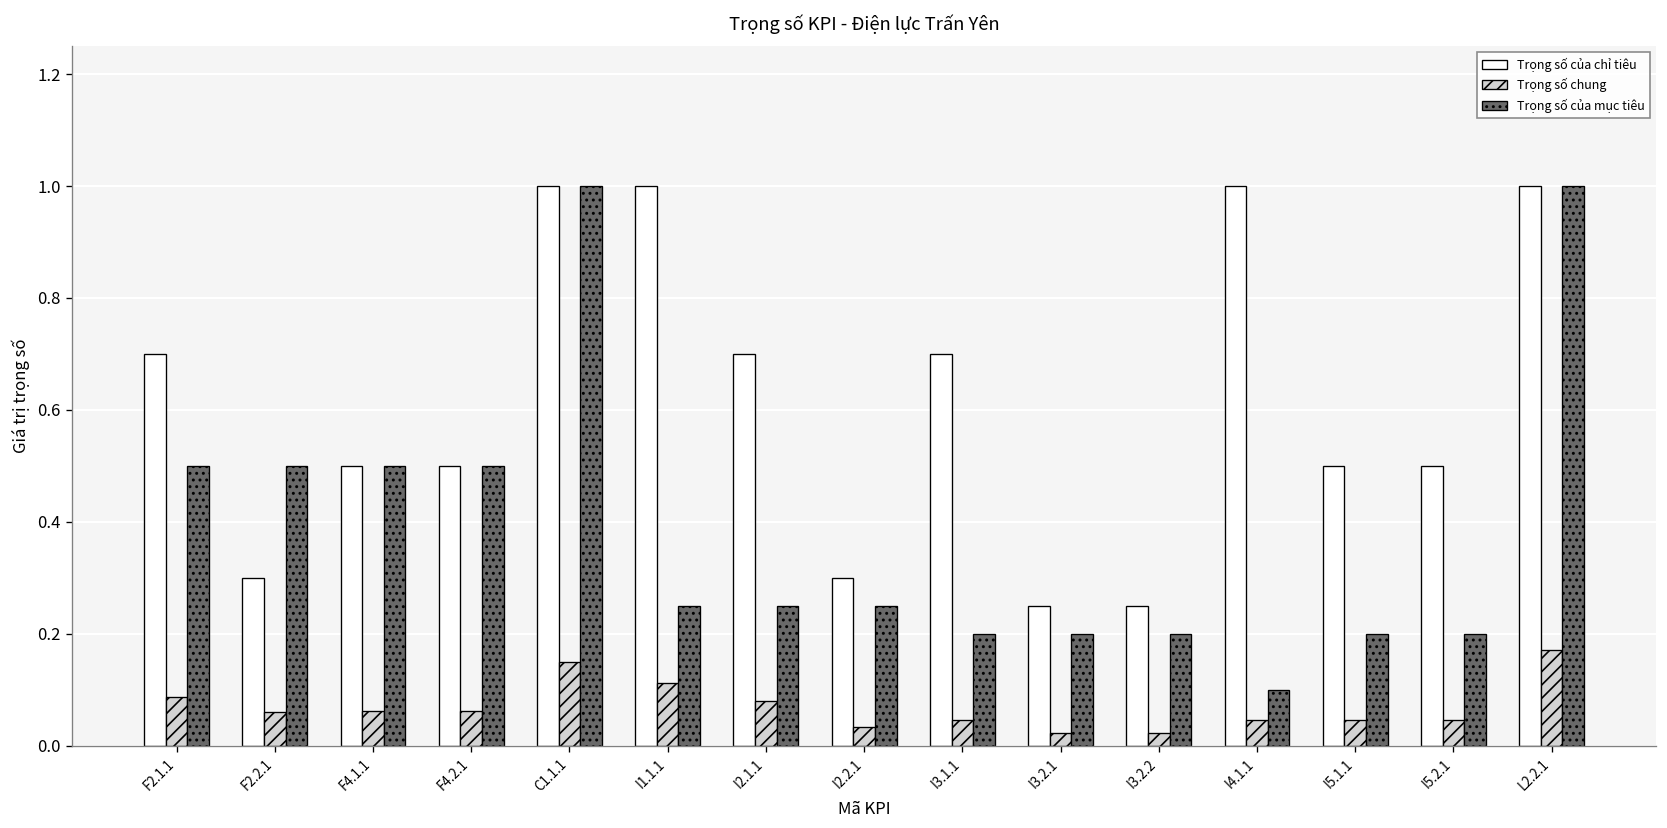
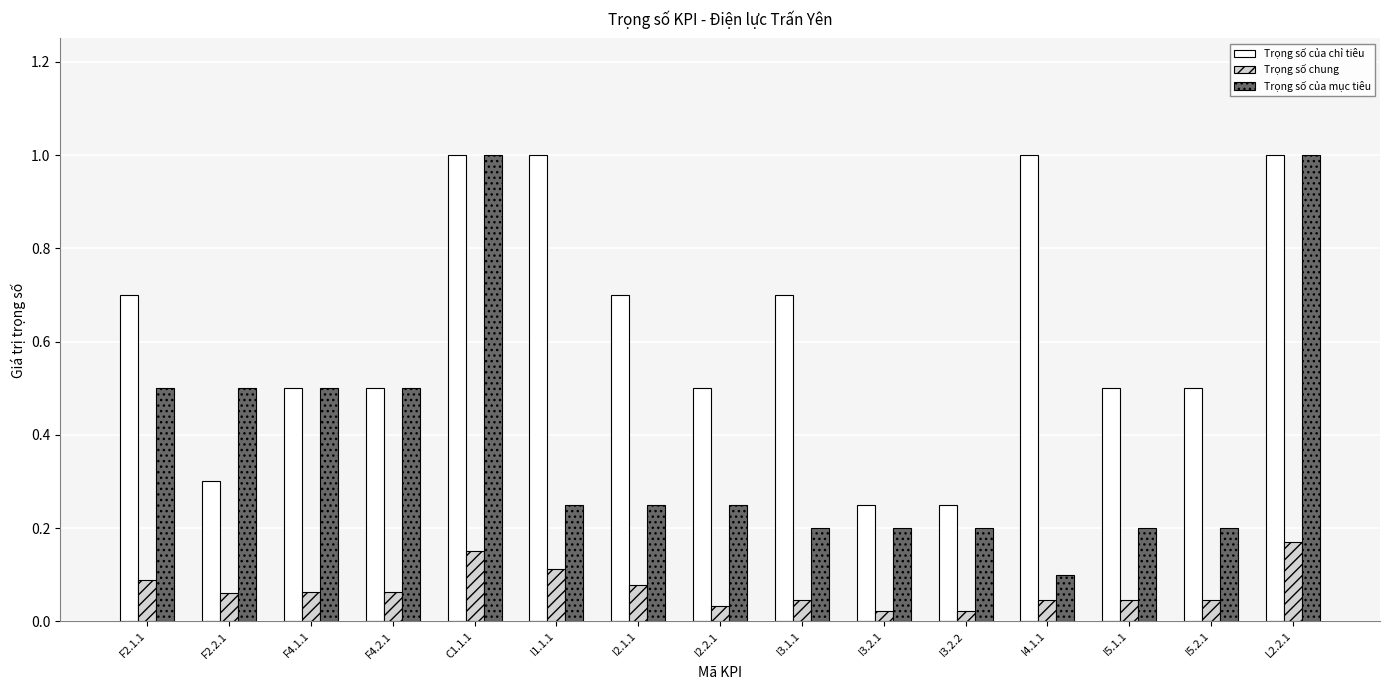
  {
    "Trọng số của chỉ tiêu": {
      "F2.1.1": 0.7,
      "F2.2.1": 0.3,
      "F4.1.1": 0.5,
      "F4.2.1": 0.5,
      "C1.1.1": 1.0,
      "I1.1.1": 1.0,
      "I2.1.1": 0.7,
-     "I2.2.1": 0.3,
+     "I2.2.1": 0.5,
      "I3.1.1": 0.7,
      "I3.2.1": 0.25,
      "I3.2.2": 0.25,
      "I4.1.1": 1.0,
      "I5.1.1": 0.5,
      "I5.2.1": 0.5,
      "L2.2.1": 1.0
    },
    "Trọng số chung": {
      "F2.1.1": 0.09,
      "F2.2.1": 0.06,
      "F4.1.1": 0.06,
      "F4.2.1": 0.06,
      "C1.1.1": 0.15,
      "I1.1.1": 0.11,
      "I2.1.1": 0.08,
      "I2.2.1": 0.03,
      "I3.1.1": 0.05,
      "I3.2.1": 0.02,
      "I3.2.2": 0.02,
      "I4.1.1": 0.05,
      "I5.1.1": 0.05,
      "I5.2.1": 0.05,
      "L2.2.1": 0.17
    },
    "Trọng số của mục tiêu": {
      "F2.1.1": 0.5,
      "F2.2.1": 0.5,
      "F4.1.1": 0.5,
      "F4.2.1": 0.5,
      "C1.1.1": 1.0,
      "I1.1.1": 0.25,
      "I2.1.1": 0.25,
      "I2.2.1": 0.25,
      "I3.1.1": 0.2,
      "I3.2.1": 0.2,
      "I3.2.2": 0.2,
      "I4.1.1": 0.1,
      "I5.1.1": 0.2,
      "I5.2.1": 0.2,
      "L2.2.1": 1.0
    }
  }
